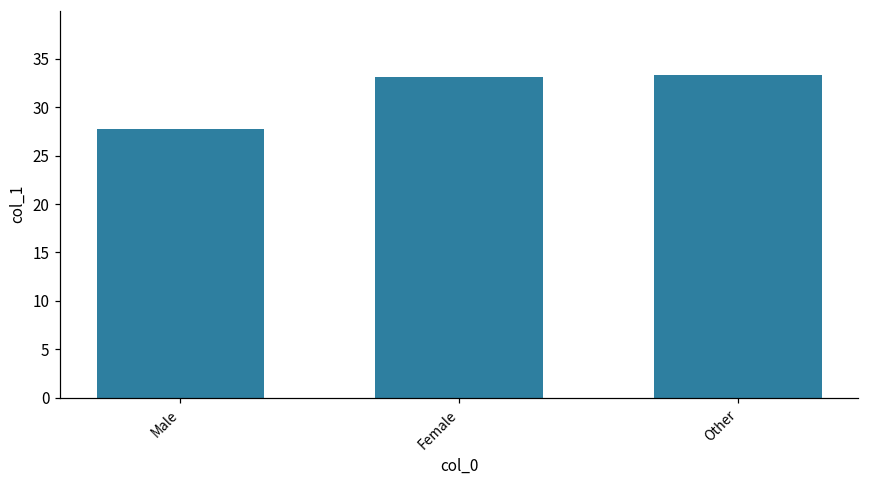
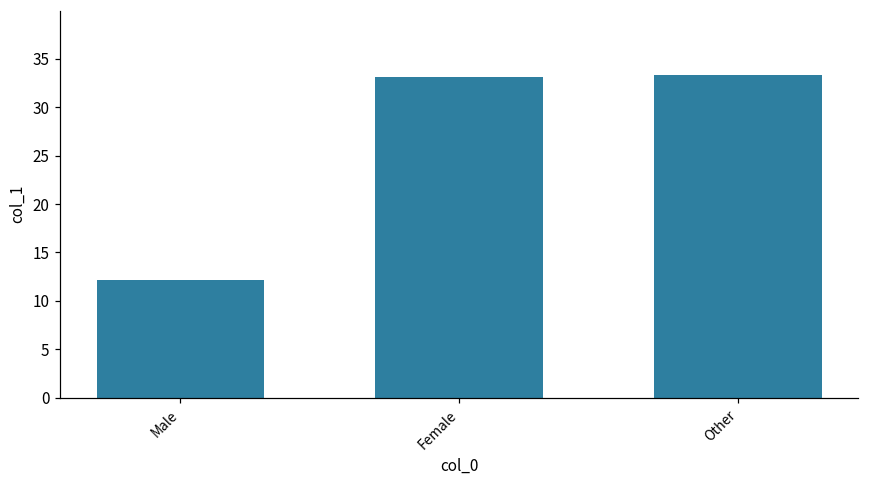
  {
-   "Male": 28,
+   "Male": 12,
    "Female": 33,
    "Other": 33
  }
